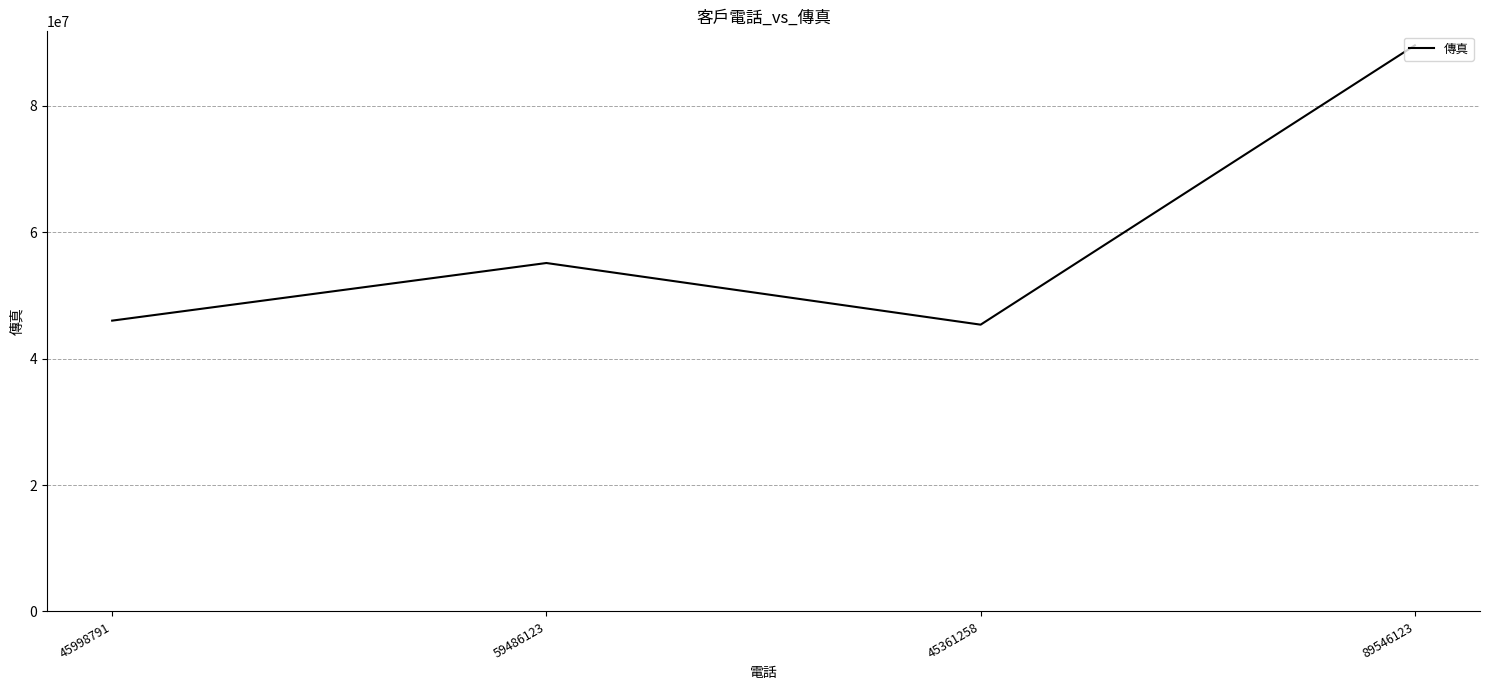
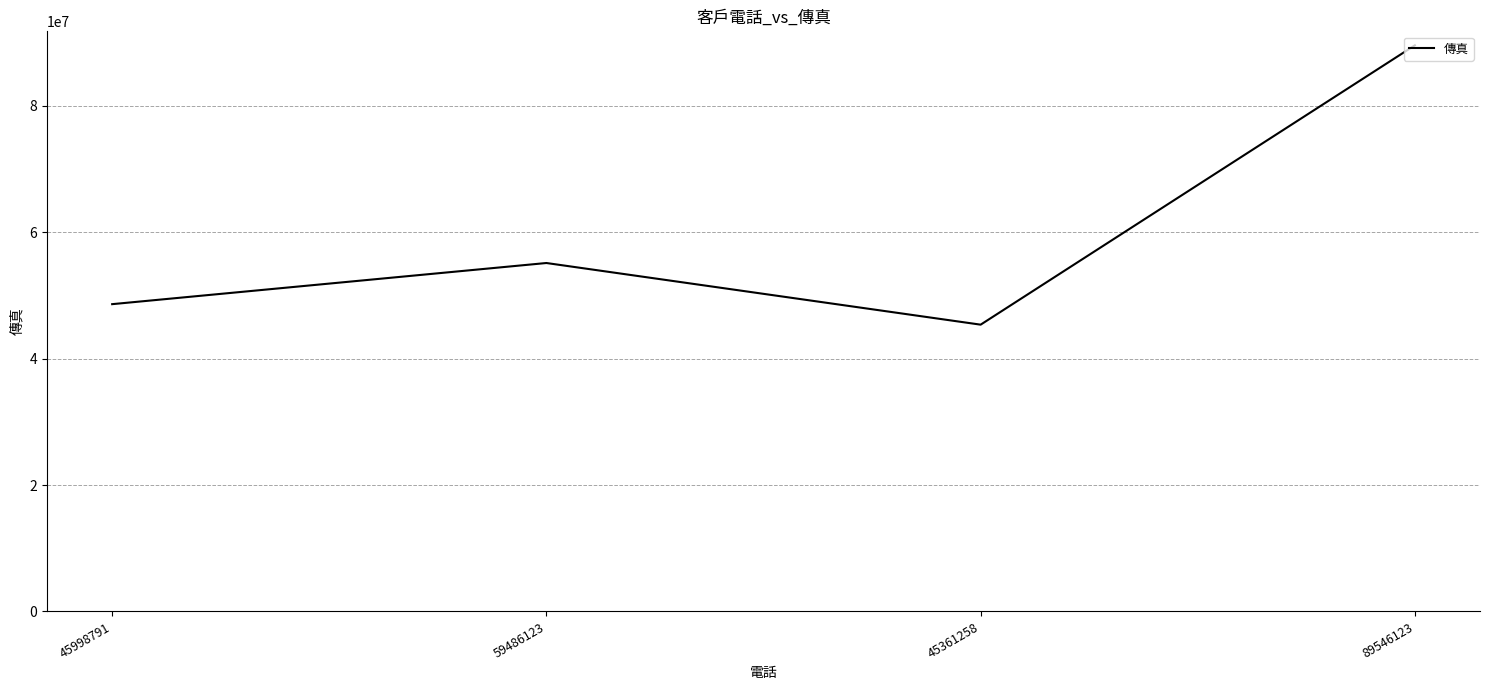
  {
-   "45998791": 46000000,
+   "45998791": 49000000,
    "59486123": 55000000,
    "45361258": 45000000
  }
